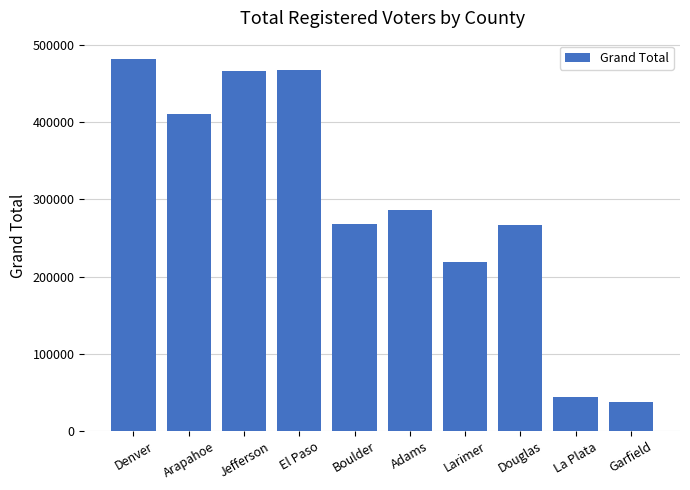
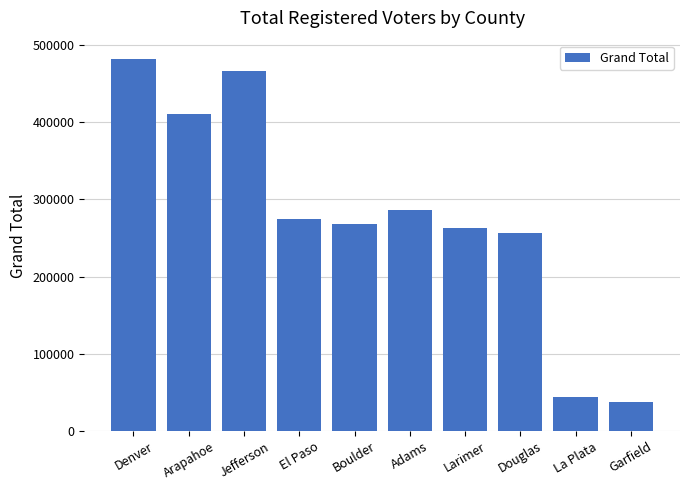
  {
    "Denver": 480000,
    "Arapahoe": 410000,
    "Jefferson": 470000,
-   "El Paso": 470000,
+   "El Paso": 270000,
    "Boulder": 270000,
    "Adams": 290000,
-   "Larimer": 220000,
-   "Douglas": 270000,
+   "Larimer": 260000,
+   "Douglas": 260000,
    "La Plata": 40000,
    "Garfield": 40000
  }
